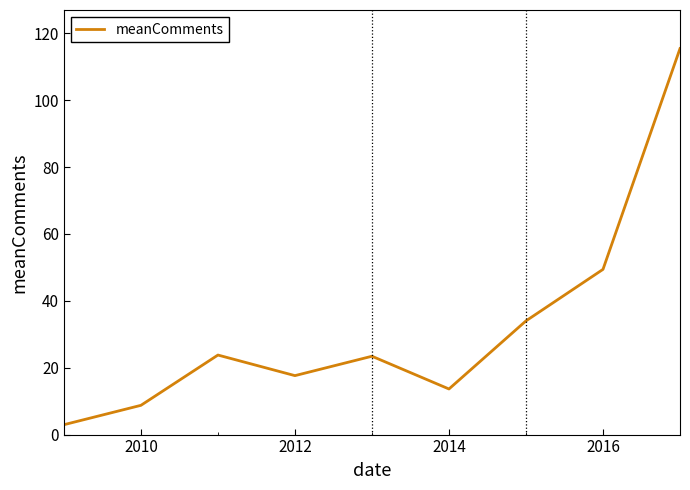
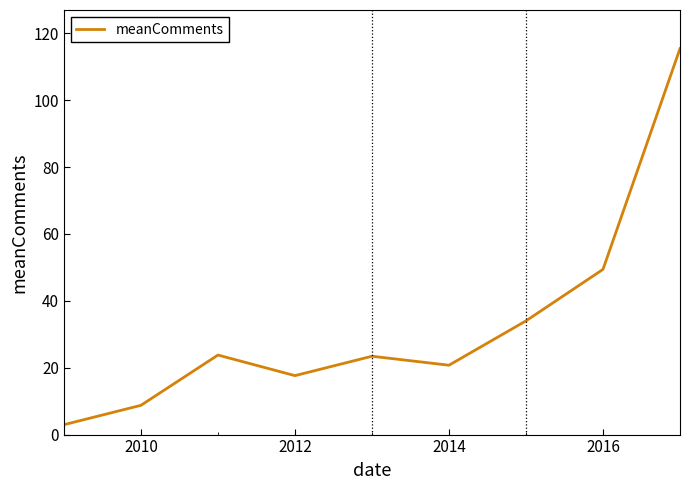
  {
    "2010": 9,
    "2012": 18,
-   "2014": 14,
+   "2014": 21,
    "2016": 49
  }
